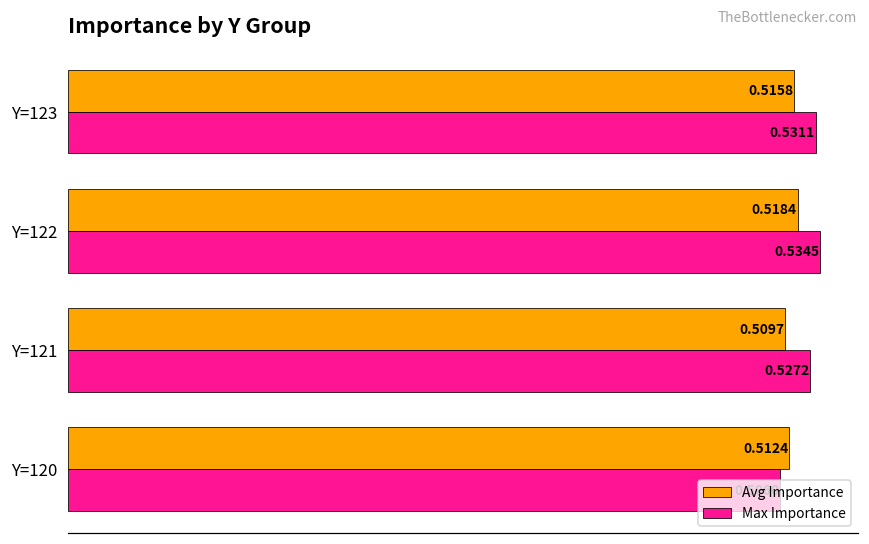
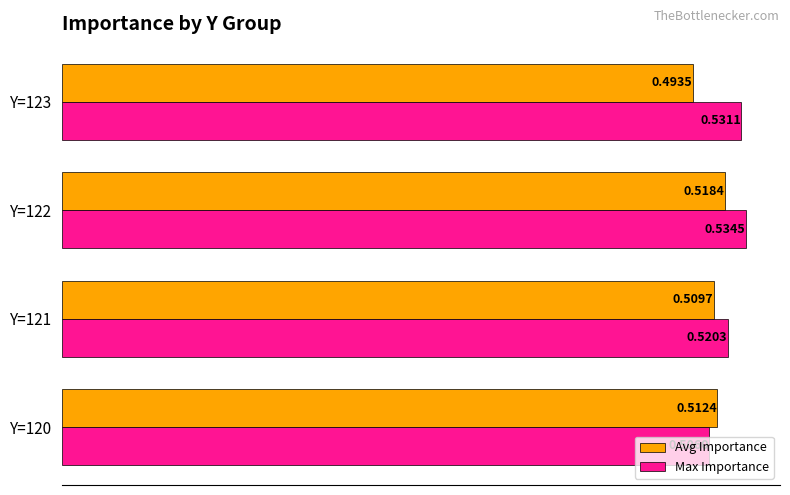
  {
    "Avg Importance": {
-     "Y=123": 0.5158,
+     "Y=123": 0.4935,
      "Y=122": 0.5184,
      "Y=121": 0.5097,
      "Y=120": 0.5124
    },
    "Max Importance": {
      "Y=123": 0.5311,
      "Y=122": 0.5345,
-     "Y=121": 0.5272
+     "Y=121": 0.5203
    }
  }
